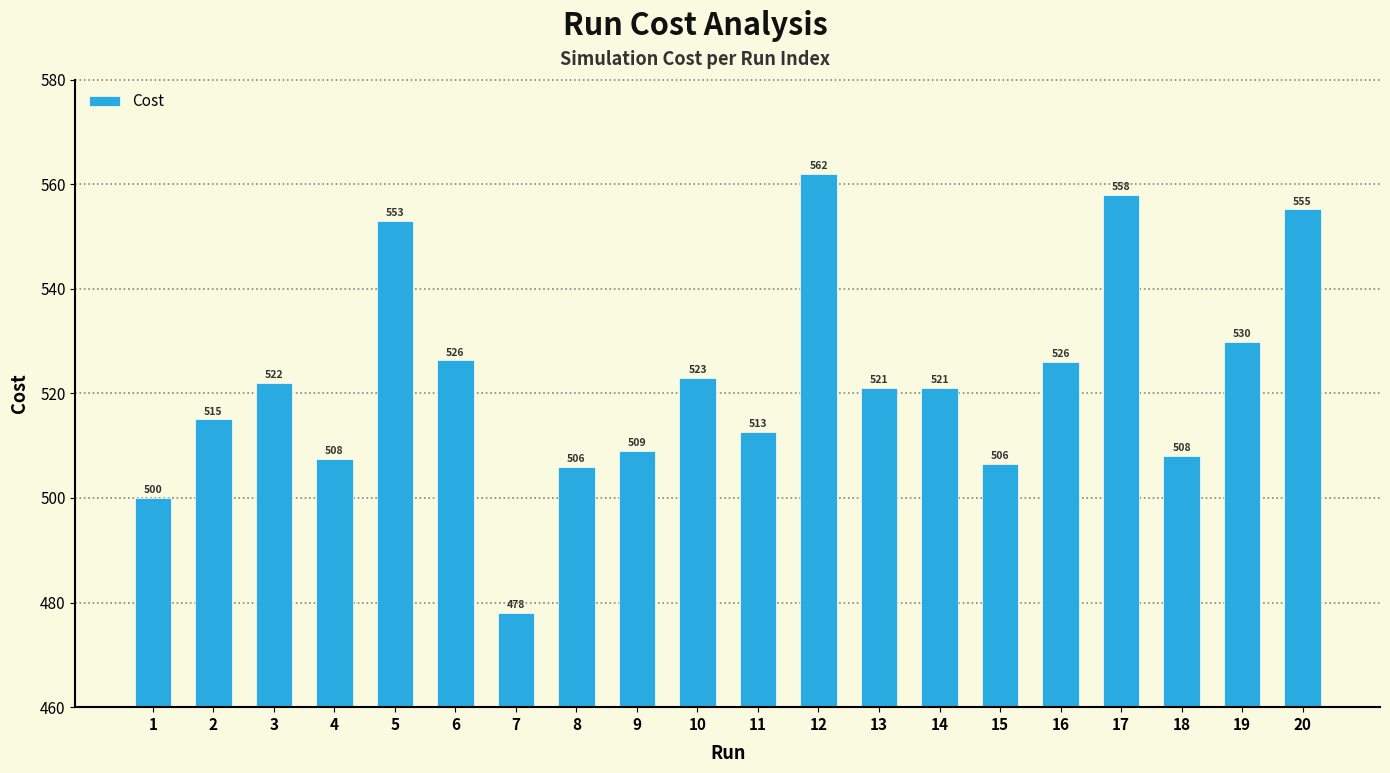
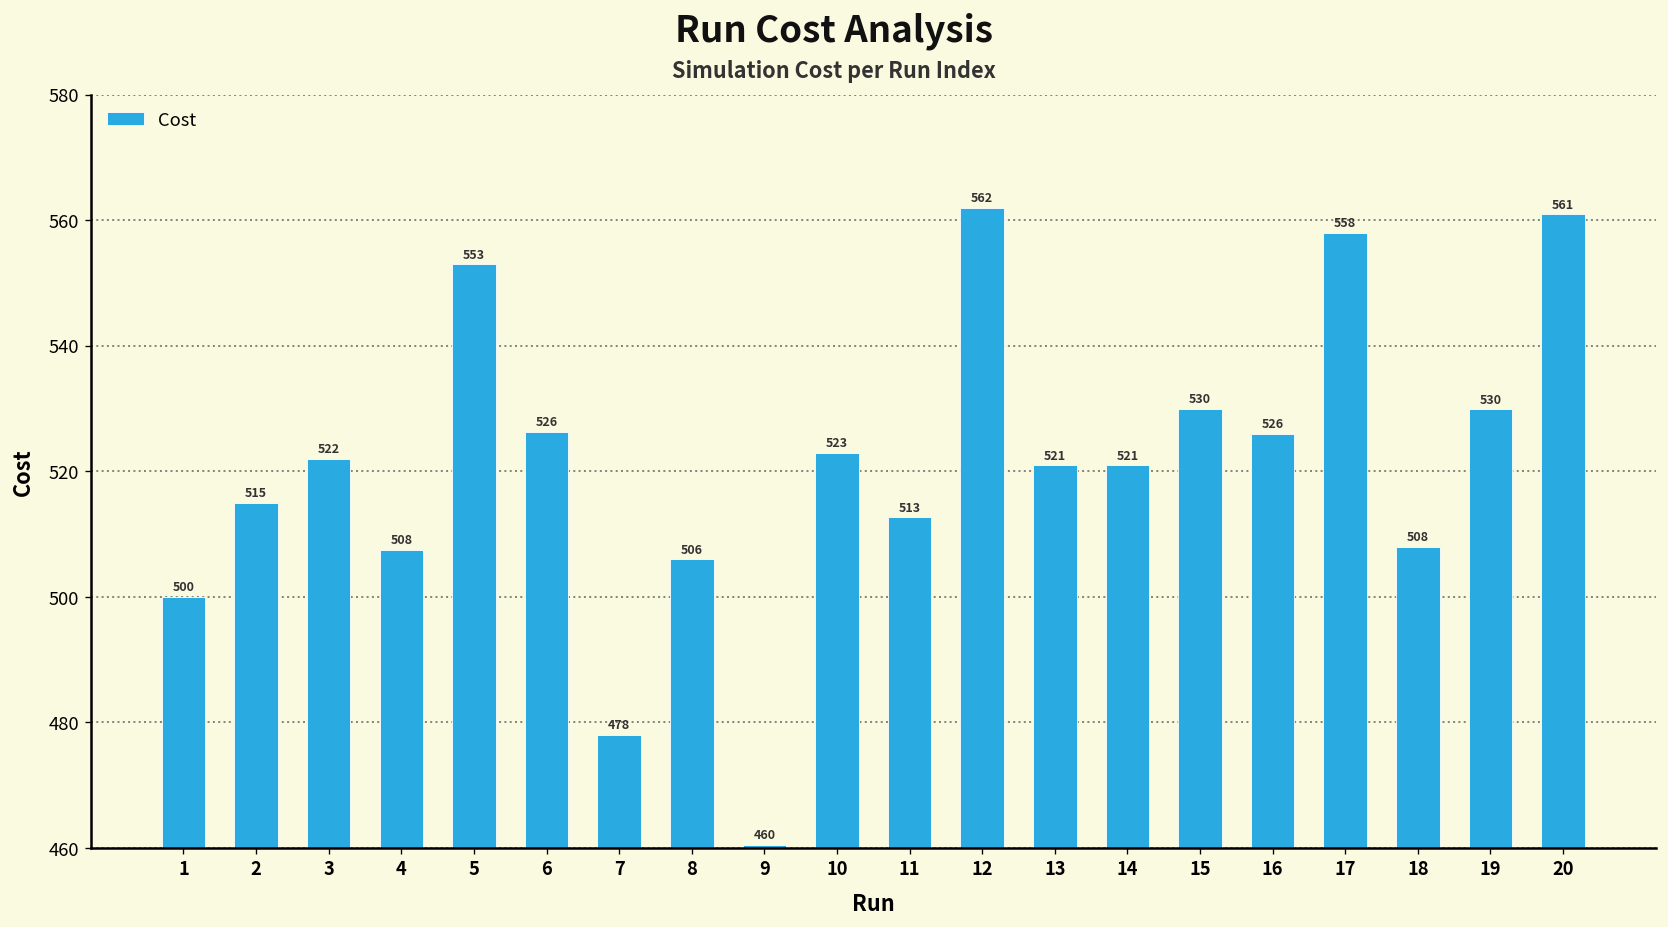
  {
    "1": 500,
    "2": 515,
    "3": 522,
    "4": 508,
    "5": 553,
    "6": 526,
    "7": 478,
    "8": 506,
-   "9": 509,
+   "9": 460,
    "10": 523,
    "11": 513,
    "12": 562,
    "13": 521,
    "14": 521,
-   "15": 506,
+   "15": 530,
    "16": 526,
    "17": 558,
    "18": 508,
    "19": 530,
-   "20": 555
+   "20": 561
  }
